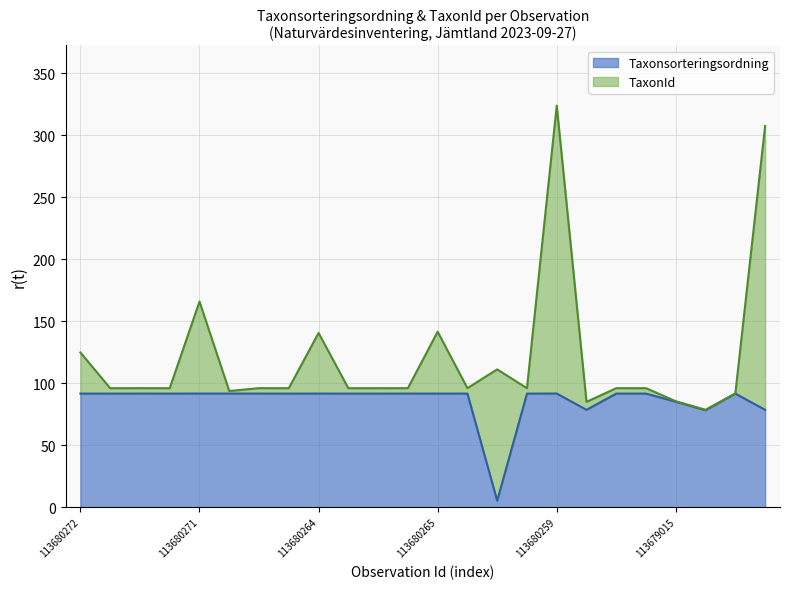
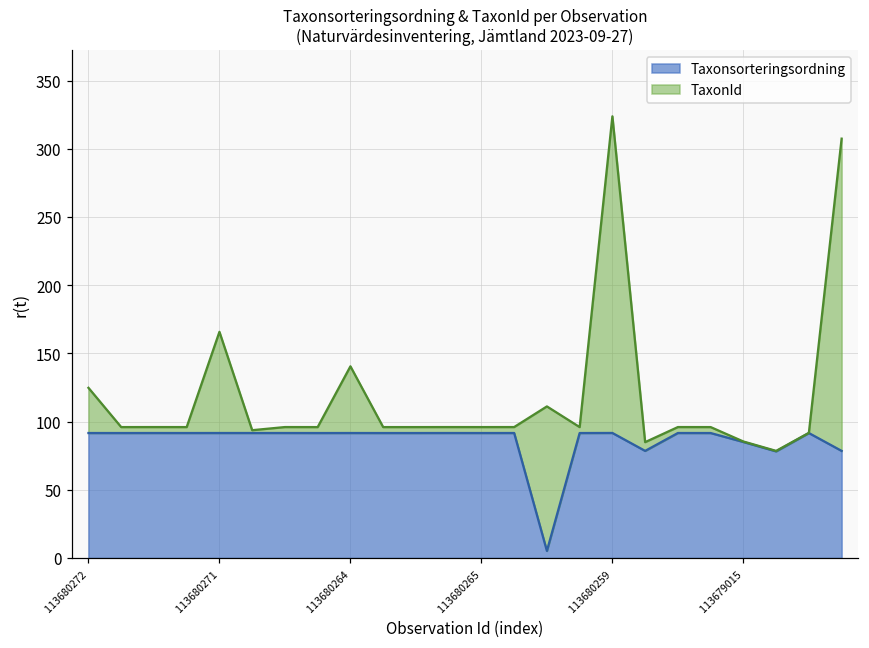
  {
    "Taxonsorteringsordning": {
      "113680272": 92,
      "113680271": 92,
      "113680264": 92,
      "113680265": 92,
      "113680259": 92
    },
    "TaxonId": {
      "113680272": 33,
      "113680271": 74,
      "113680264": 49,
-     "113680265": 50,
+     "113680265": 4,
      "113680259": 232
    }
  }
